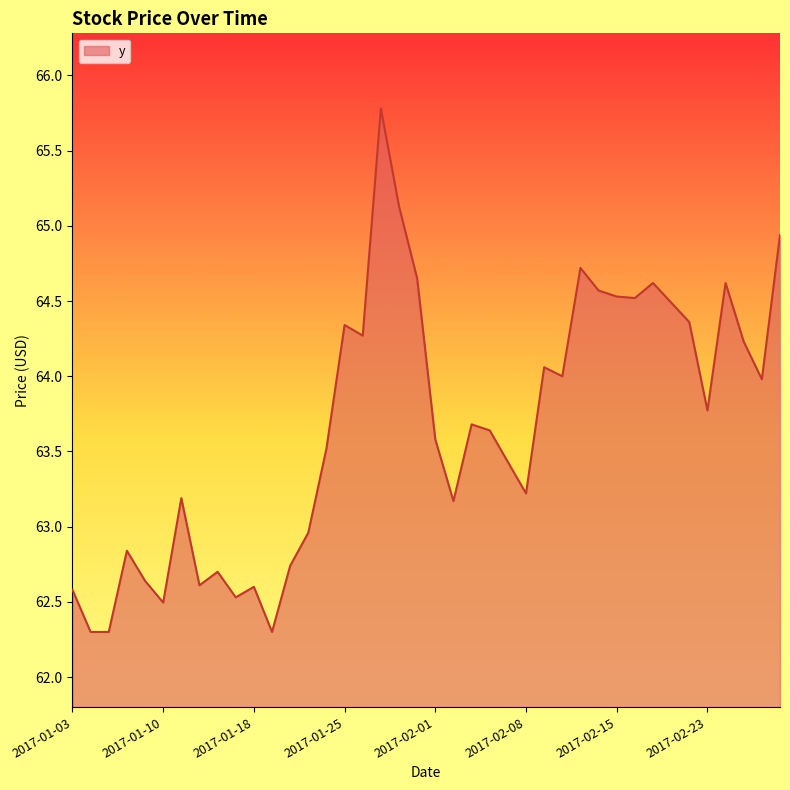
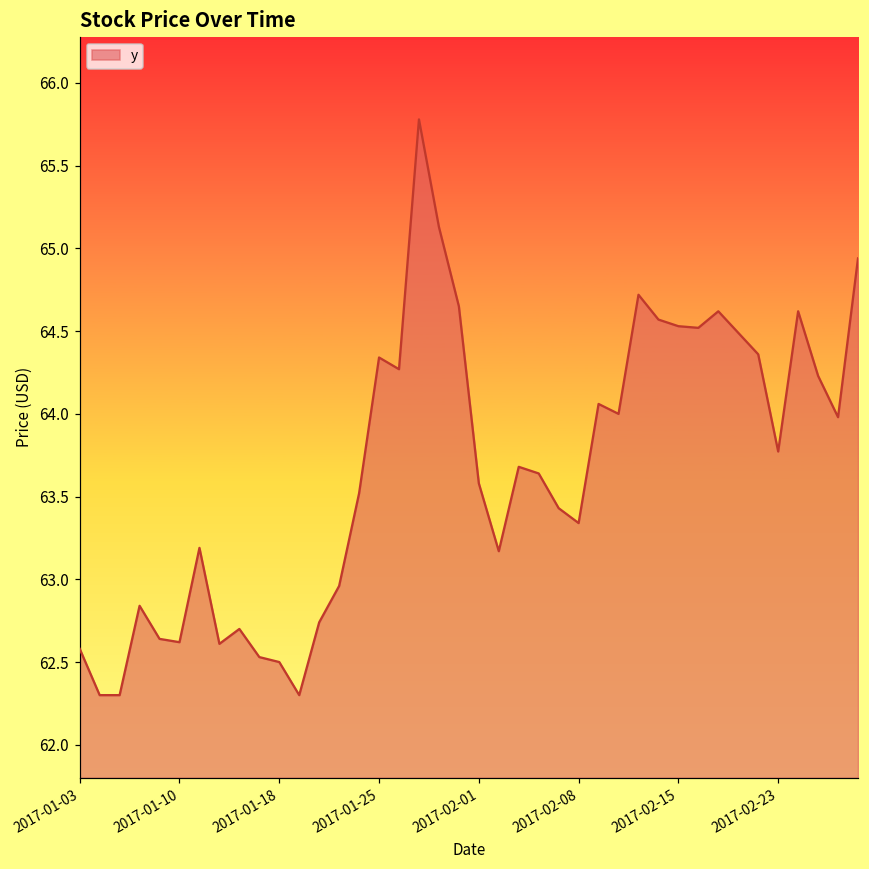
  {
    "2017-01-03": 62.58,
-   "2017-01-10": 62.50,
-   "2017-01-18": 62.6,
+   "2017-01-10": 62.62,
+   "2017-01-18": 62.5,
    "2017-01-25": 64.34,
    "2017-02-01": 63.58,
-   "2017-02-08": 63.22,
+   "2017-02-08": 63.34,
    "2017-02-15": 64.53,
    "2017-02-23": 63.77
  }
